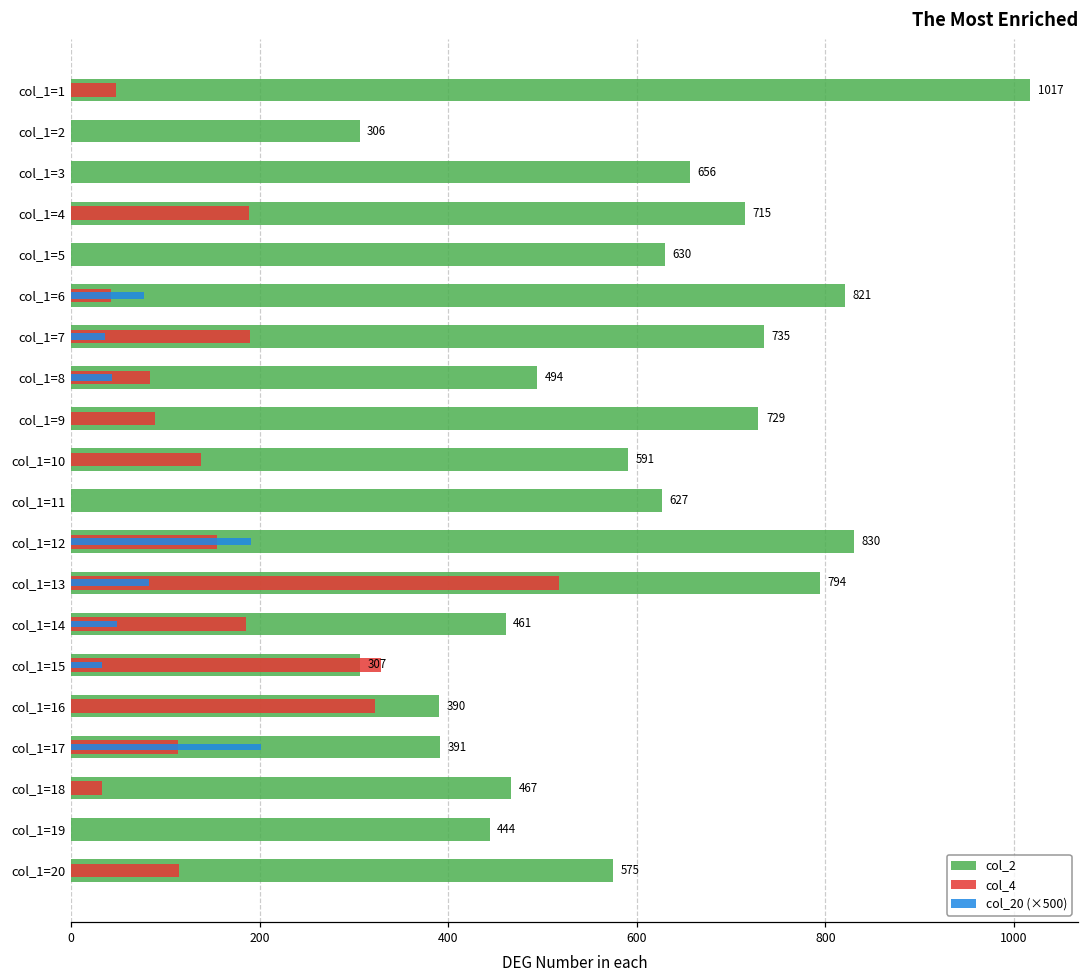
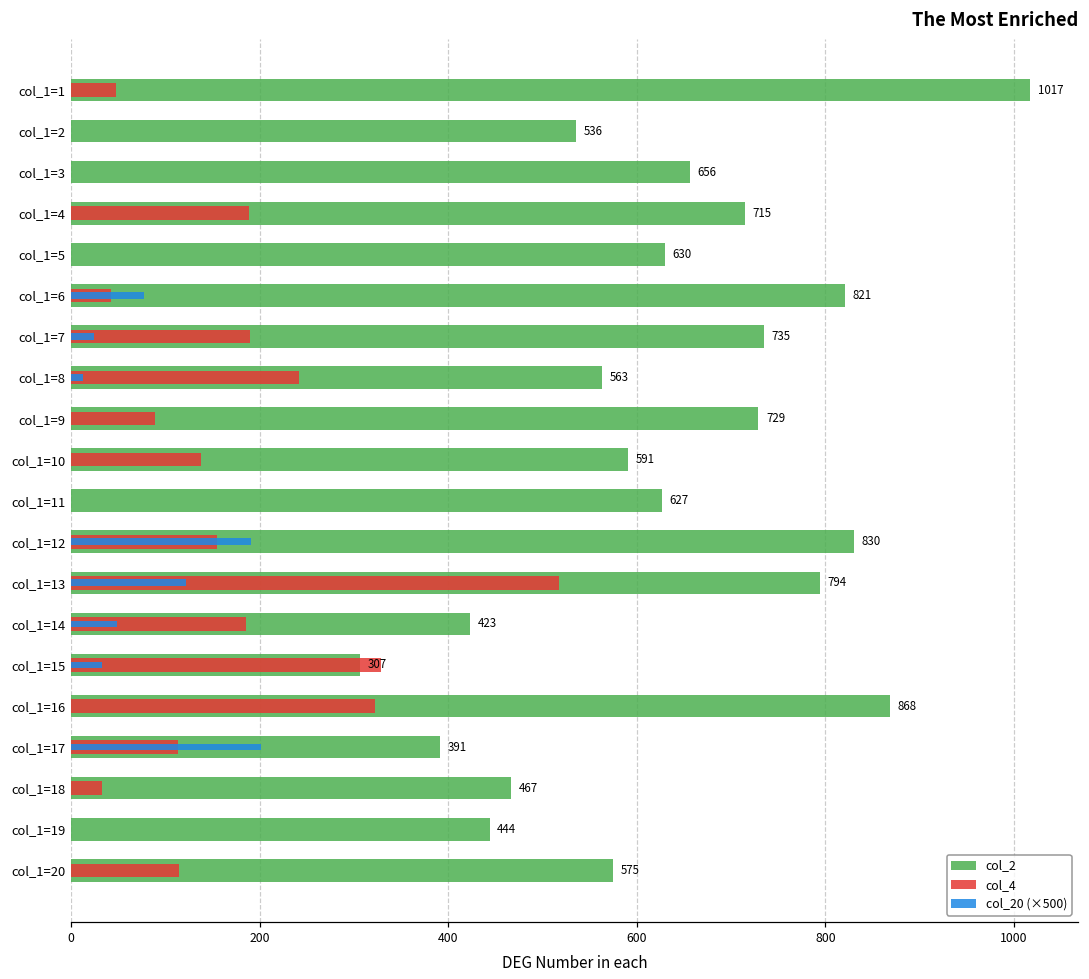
  {
    "col_2": {
      "col_1=1": 1017,
-     "col_1=2": 306,
+     "col_1=2": 536,
      "col_1=3": 656,
      "col_1=4": 715,
      "col_1=5": 630,
      "col_1=6": 821,
      "col_1=7": 735,
-     "col_1=8": 494,
+     "col_1=8": 563,
      "col_1=9": 729,
      "col_1=10": 591,
      "col_1=11": 627,
      "col_1=12": 830,
      "col_1=13": 794,
-     "col_1=14": 461,
-     "col_1=16": 390,
+     "col_1=14": 423,
+     "col_1=16": 868,
      "col_1=17": 391,
      "col_1=18": 467,
      "col_1=19": 444,
      "col_1=20": 575
    },
    "col_4": {
      "col_1=2": 0,
      "col_1=3": 0,
      "col_1=5": 0,
-     "col_1=8": 80,
+     "col_1=8": 240,
      "col_1=11": 0,
      "col_1=19": 0
    },
    "col_20 (×500)": {
      "col_1=1": 0,
      "col_1=2": 0,
      "col_1=3": 0,
      "col_1=4": 0,
      "col_1=5": 0,
-     "col_1=7": 40,
-     "col_1=8": 40,
+     "col_1=7": 20,
+     "col_1=8": 10,
      "col_1=9": 0,
      "col_1=10": 0,
      "col_1=11": 0,
-     "col_1=13": 80,
+     "col_1=13": 120,
      "col_1=16": 0,
      "col_1=18": 0,
      "col_1=19": 0,
      "col_1=20": 0
    }
  }
